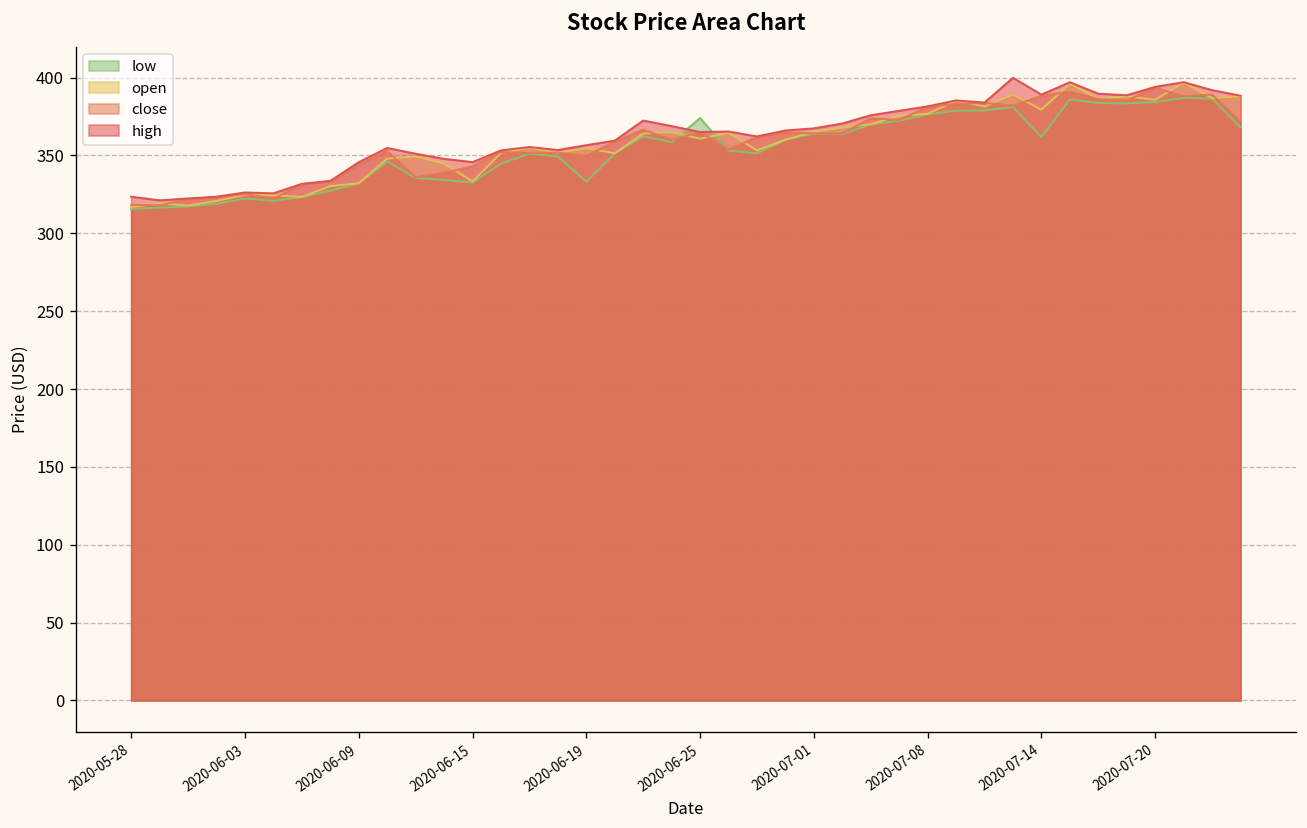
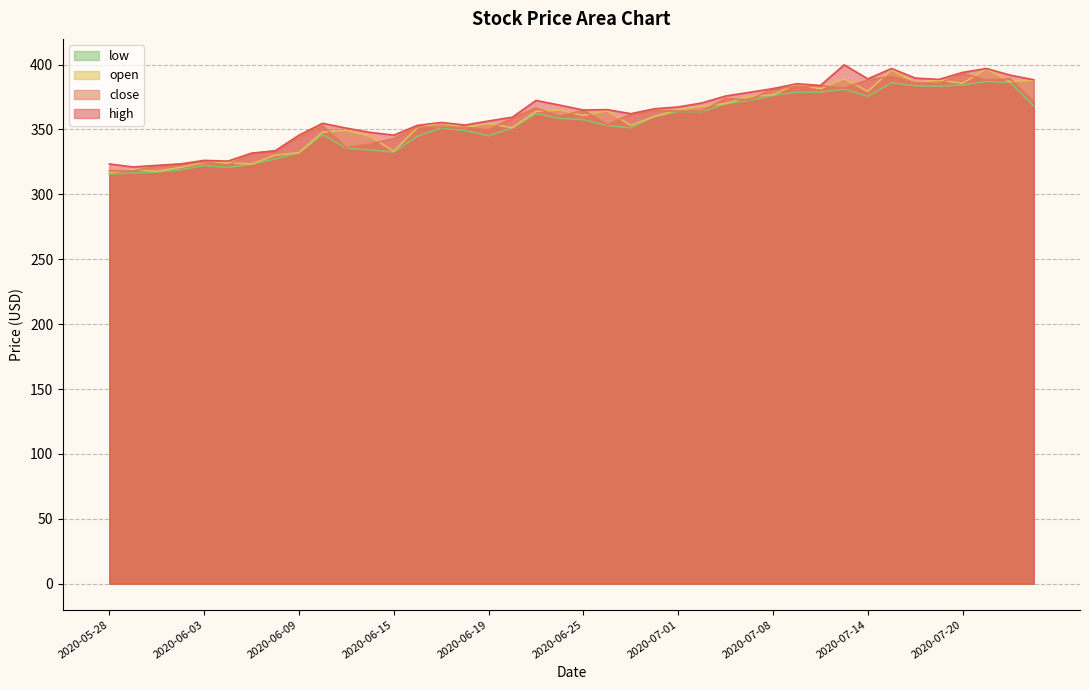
  {
    "low": {
      "2020-06-03": 322,
-     "2020-06-19": 333,
-     "2020-06-25": 374,
-     "2020-07-14": 362
+     "2020-06-19": 345,
+     "2020-06-25": 358,
+     "2020-07-14": 376
    }
  }
